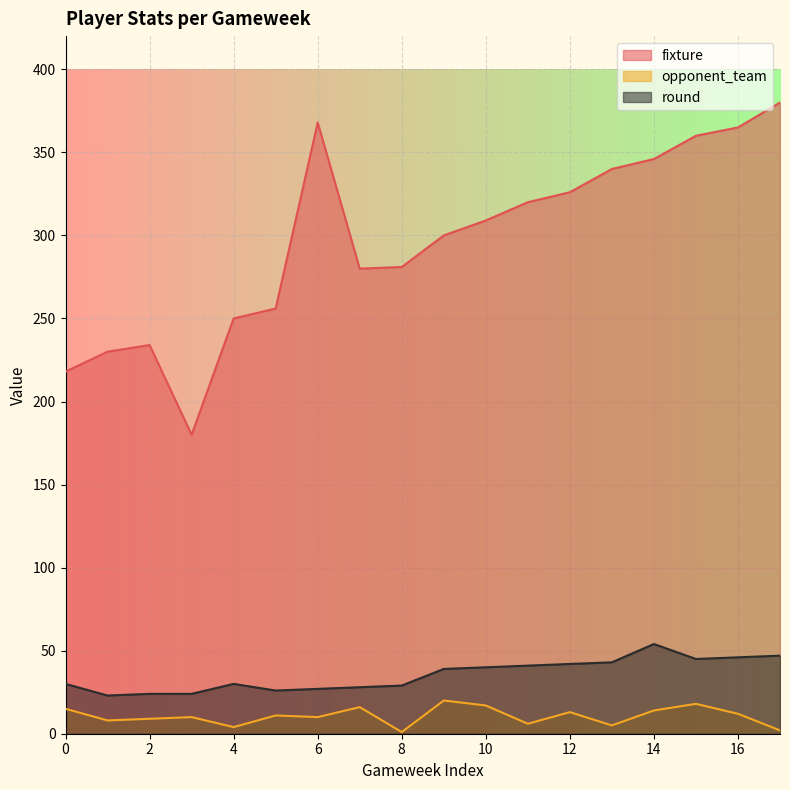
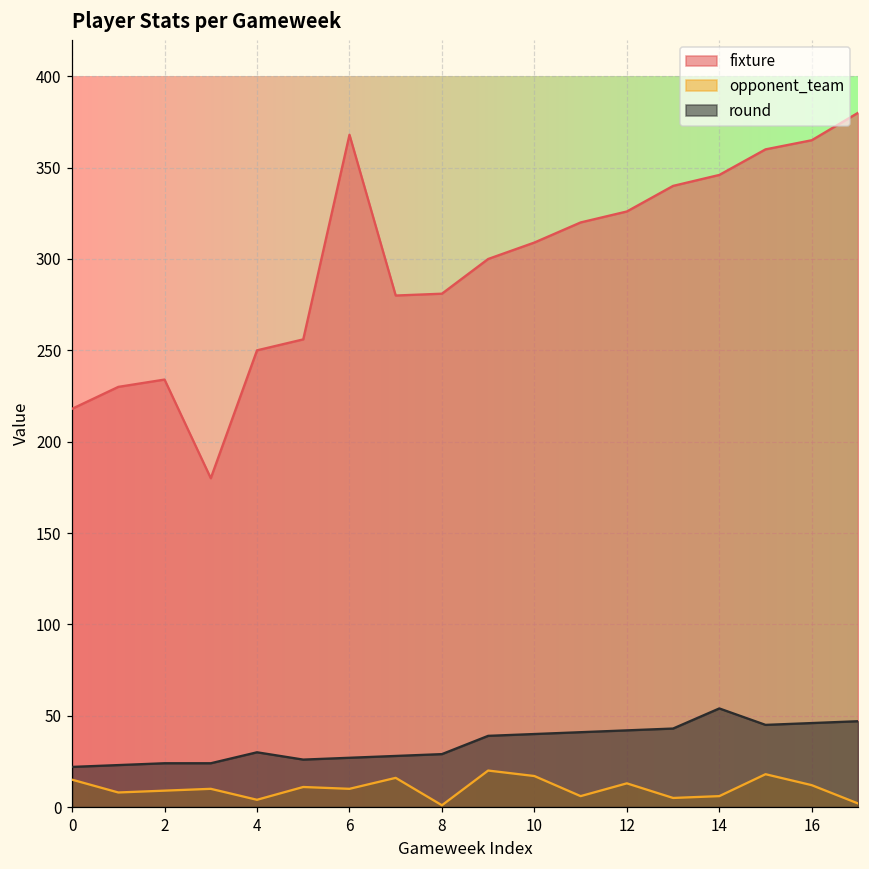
  {
    "fixture": {
      "0": 218,
      "2": 234,
      "4": 250,
      "6": 368,
      "8": 281,
      "10": 309,
      "12": 326,
      "14": 346,
      "16": 365
    },
    "opponent_team": {
      "0": 15,
      "2": 9,
      "4": 4,
      "6": 10,
      "8": 1,
      "10": 17,
      "12": 13,
-     "14": 14,
+     "14": 6,
      "16": 12
    },
    "round": {
-     "0": 30,
+     "0": 22,
      "2": 24,
      "4": 30,
      "6": 27,
      "8": 29,
      "10": 40,
      "12": 42,
      "14": 54,
      "16": 46
    }
  }
